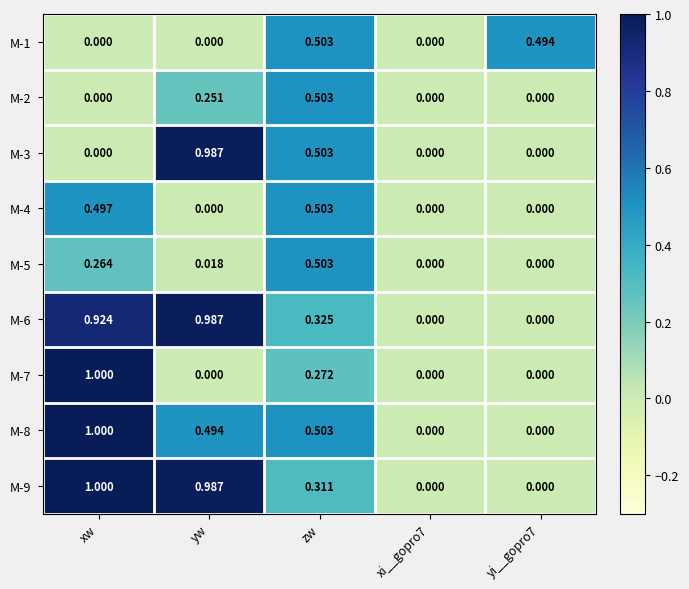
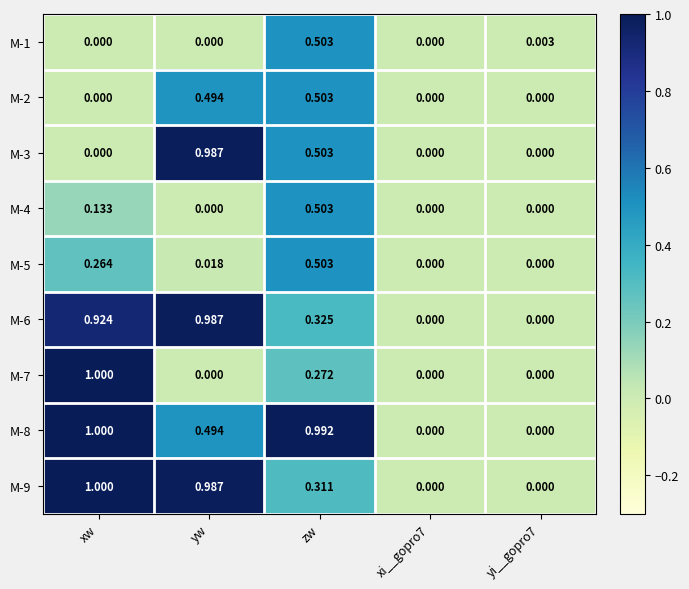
  {
    "M-1": {
      "xw": 0.000,
      "yw": 0.000,
      "zw": 0.503,
      "xi__gopro7": 0.000,
-     "yi__gopro7": 0.494
+     "yi__gopro7": 0.003
    },
    "M-2": {
      "xw": 0.000,
-     "yw": 0.251,
+     "yw": 0.494,
      "zw": 0.503,
      "xi__gopro7": 0.000,
      "yi__gopro7": 0.000
    },
    "M-3": {
      "xw": 0.000,
      "yw": 0.987,
      "zw": 0.503,
      "xi__gopro7": 0.000,
      "yi__gopro7": 0.000
    },
    "M-4": {
-     "xw": 0.497,
+     "xw": 0.133,
      "yw": 0.000,
      "zw": 0.503,
      "xi__gopro7": 0.000,
      "yi__gopro7": 0.000
    },
    "M-5": {
      "xw": 0.264,
      "yw": 0.018,
      "zw": 0.503,
      "xi__gopro7": 0.000,
      "yi__gopro7": 0.000
    },
    "M-6": {
      "xw": 0.924,
      "yw": 0.987,
      "zw": 0.325,
      "xi__gopro7": 0.000,
      "yi__gopro7": 0.000
    },
    "M-7": {
      "xw": 1.000,
      "yw": 0.000,
      "zw": 0.272,
      "xi__gopro7": 0.000,
      "yi__gopro7": 0.000
    },
    "M-8": {
      "xw": 1.000,
      "yw": 0.494,
-     "zw": 0.503,
+     "zw": 0.992,
      "xi__gopro7": 0.000,
      "yi__gopro7": 0.000
    },
    "M-9": {
      "xw": 1.000,
      "yw": 0.987,
      "zw": 0.311,
      "xi__gopro7": 0.000,
      "yi__gopro7": 0.000
    }
  }
